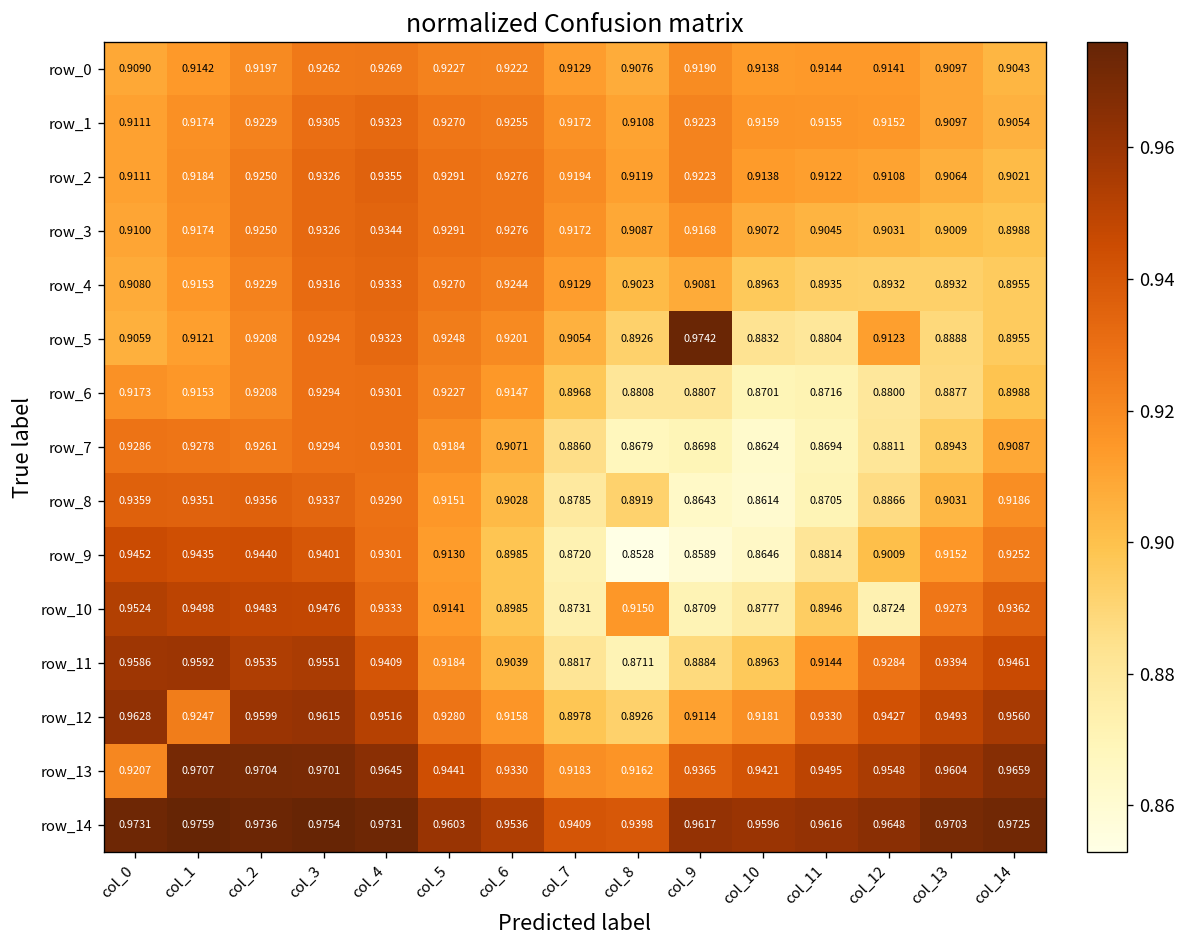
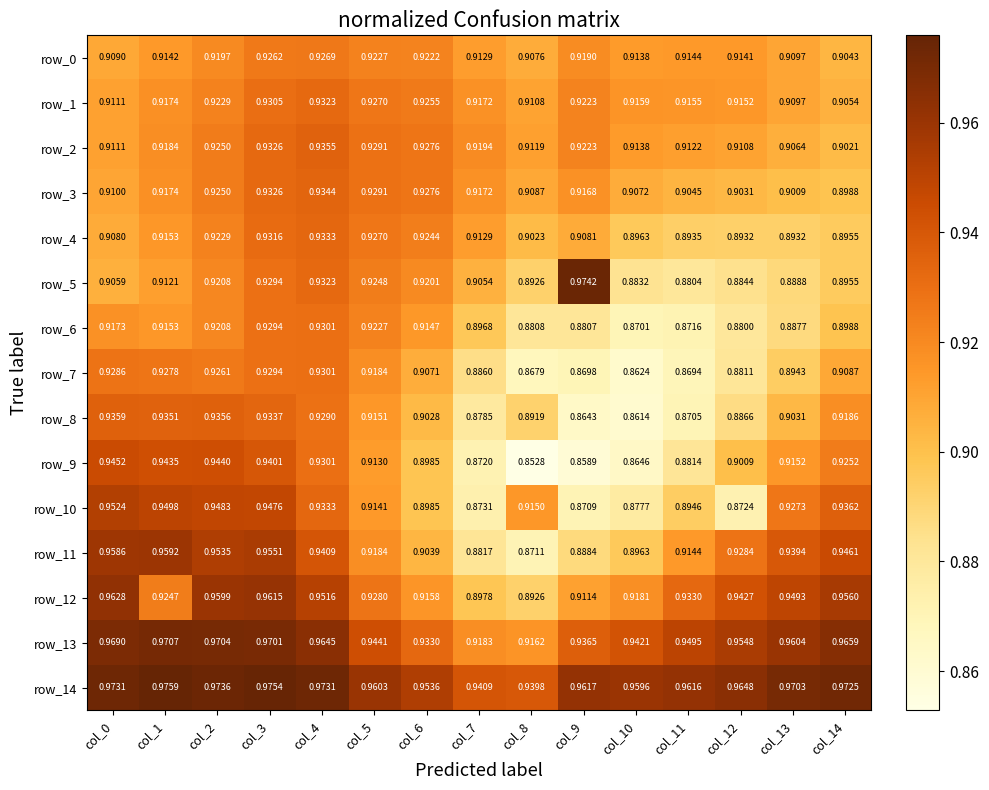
  {
    "row_5": {
      "col_0": 0.9059,
      "col_1": 0.9121,
      "col_2": 0.9208,
      "col_3": 0.9294,
      "col_4": 0.9323,
      "col_5": 0.9248,
      "col_6": 0.9201,
      "col_7": 0.9054,
      "col_8": 0.8926,
      "col_9": 0.9742,
      "col_10": 0.8832,
      "col_11": 0.8804,
-     "col_12": 0.9123,
+     "col_12": 0.8844,
      "col_13": 0.8888,
      "col_14": 0.8955
    },
    "row_13": {
-     "col_0": 0.9207,
+     "col_0": 0.9690,
      "col_1": 0.9707,
      "col_2": 0.9704,
      "col_3": 0.9701,
      "col_4": 0.9645,
      "col_5": 0.9441,
      "col_6": 0.9330,
      "col_7": 0.9183,
      "col_8": 0.9162,
      "col_9": 0.9365,
      "col_10": 0.9421,
      "col_11": 0.9495,
      "col_12": 0.9548,
      "col_13": 0.9604,
      "col_14": 0.9659
    }
  }
